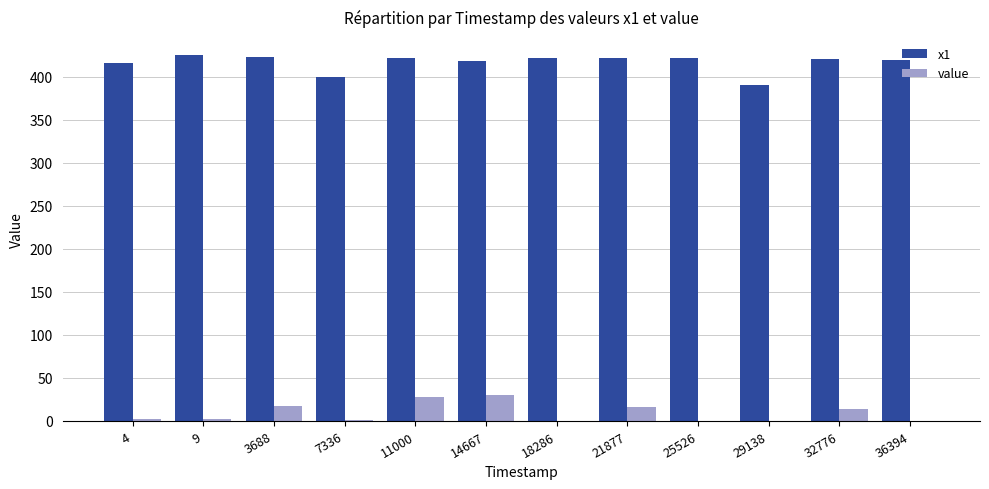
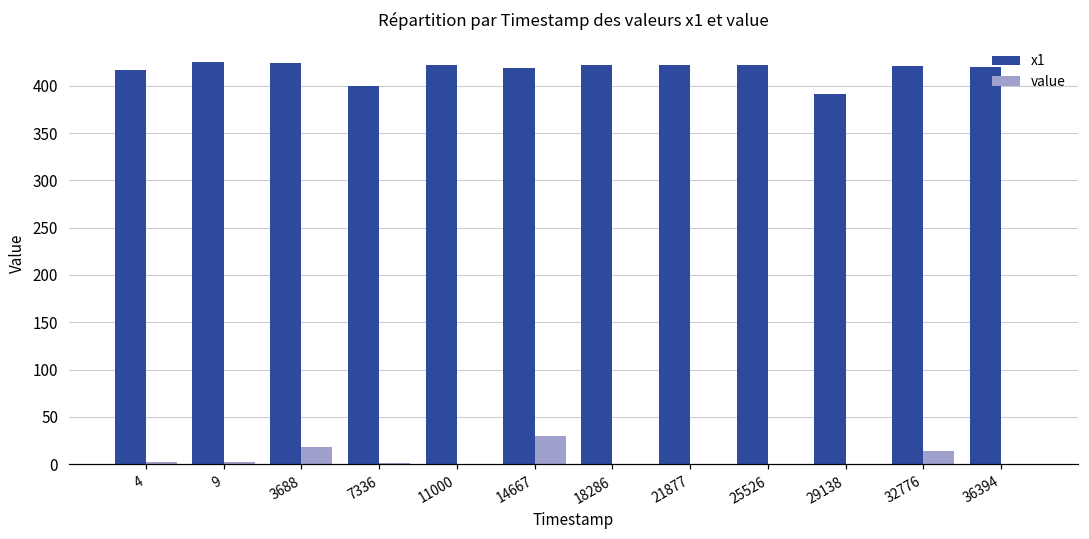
  {
    "x1": {
      "4": 420,
      "9": 430,
      "3688": 420,
      "7336": 400,
      "11000": 420,
      "14667": 420,
      "18286": 420,
      "21877": 420,
      "25526": 420,
      "29138": 390,
      "32776": 420,
      "36394": 420
    },
    "value": {
      "3688": 20,
-     "11000": 30,
+     "11000": 0,
      "14667": 30,
-     "21877": 20,
+     "21877": 0,
      "32776": 10
    }
  }
